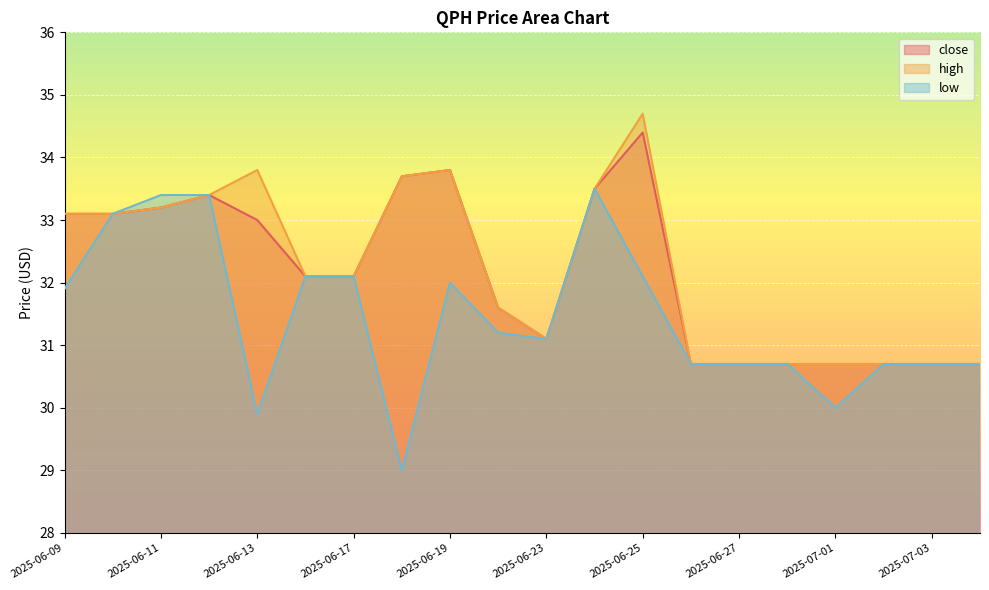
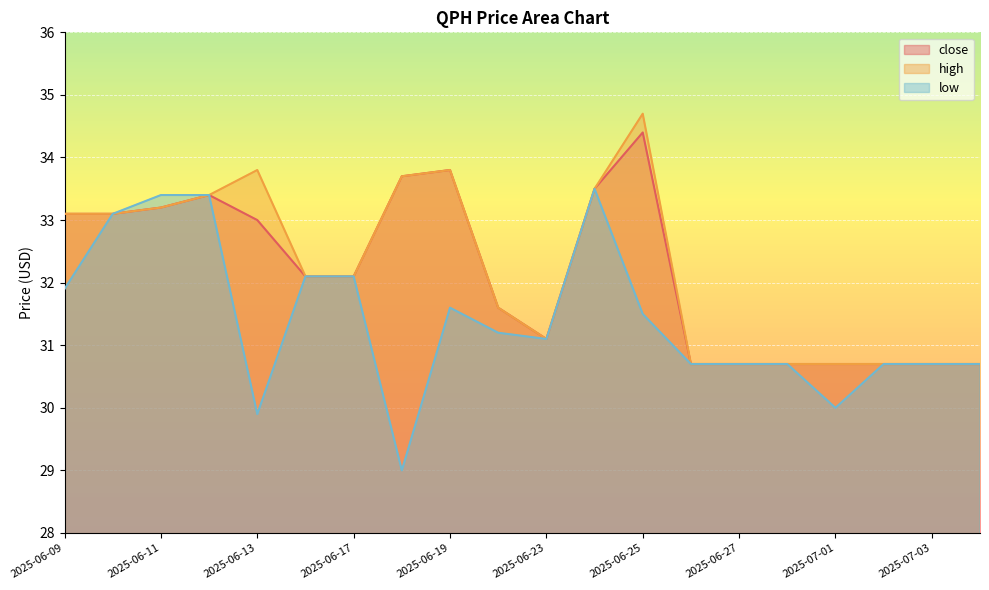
  {
    "low": {
      "2025-06-09": 31.9,
      "2025-06-11": 33.4,
      "2025-06-13": 29.9,
-     "2025-06-19": 32.0,
-     "2025-06-25": 32.1,
+     "2025-06-19": 31.6,
+     "2025-06-25": 31.5,
      "2025-07-01": 30.0
    }
  }
